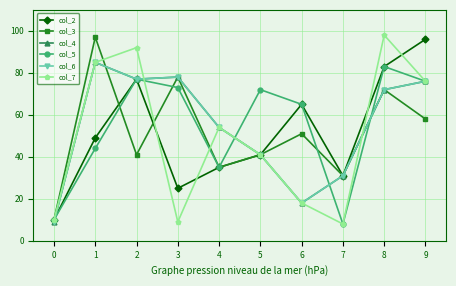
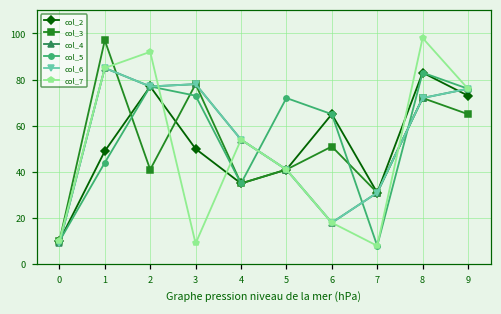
  {
    "col_2": {
      "1": 49,
-     "3": 25,
-     "9": 96
+     "3": 50,
+     "9": 73
    },
    "col_3": {
      "1": 97,
      "2": 41,
      "6": 51,
-     "9": 58
+     "9": 65
    },
    "col_5": {
      "1": 44,
      "3": 73,
      "5": 72
    }
  }
